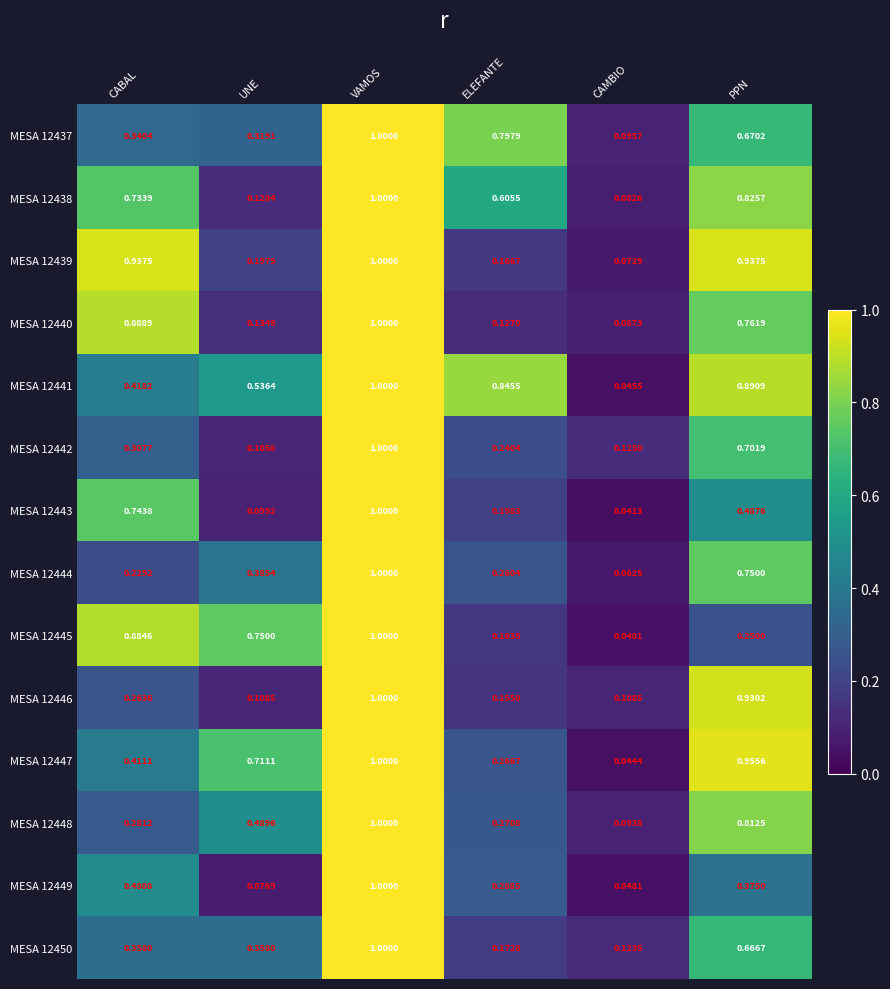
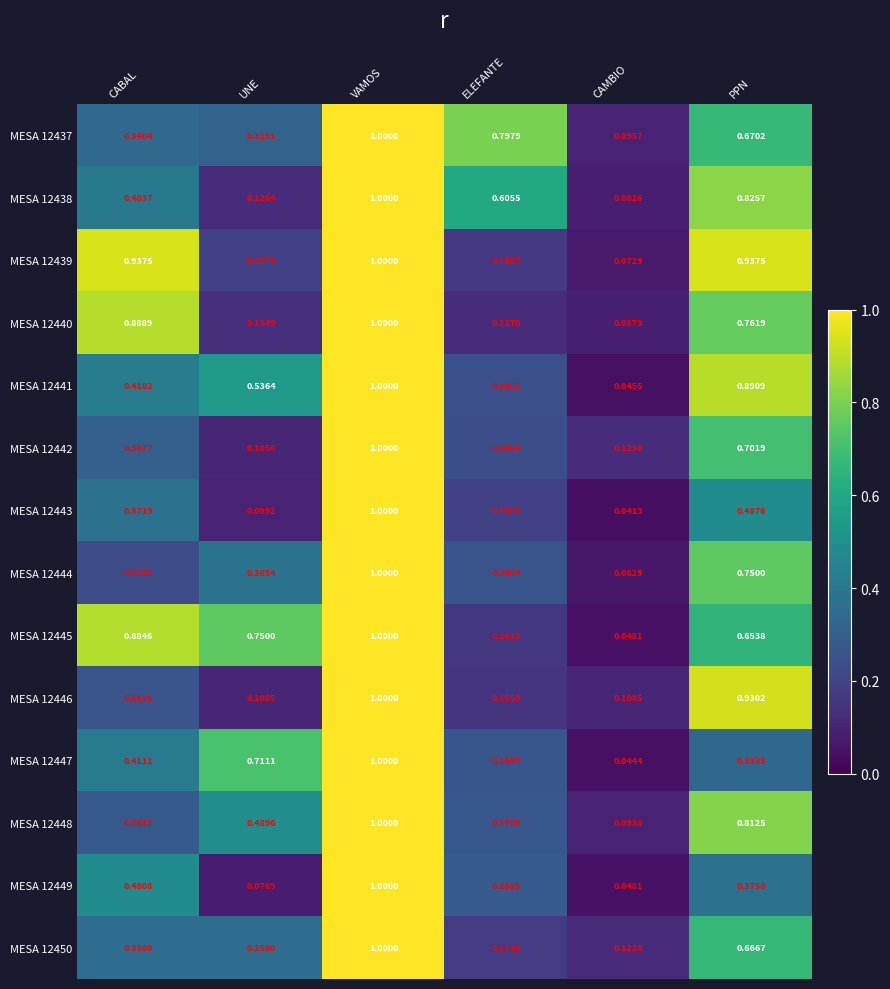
  {
    "MESA 12437": {
      "CABAL": 0.3404,
      "UNE": 0.3191,
      "VAMOS": 1.0000,
      "ELEFANTE": 0.7979,
      "CAMBIO": 0.0957,
      "PPN": 0.6702
    },
    "MESA 12438": {
-     "CABAL": 0.7339,
+     "CABAL": 0.4037,
      "UNE": 0.1284,
      "VAMOS": 1.0000,
      "ELEFANTE": 0.6055,
      "CAMBIO": 0.0826,
      "PPN": 0.8257
    },
    "MESA 12439": {
      "CABAL": 0.9375,
      "UNE": 0.1979,
      "VAMOS": 1.0000,
      "ELEFANTE": 0.1667,
      "CAMBIO": 0.0729,
      "PPN": 0.9375
    },
    "MESA 12440": {
      "CABAL": 0.8889,
      "UNE": 0.1349,
      "VAMOS": 1.0000,
      "ELEFANTE": 0.1270,
      "CAMBIO": 0.0873,
      "PPN": 0.7619
    },
    "MESA 12441": {
      "CABAL": 0.4182,
      "UNE": 0.5364,
      "VAMOS": 1.0000,
-     "ELEFANTE": 0.8455,
+     "ELEFANTE": 0.2455,
      "CAMBIO": 0.0455,
      "PPN": 0.8909
    },
    "MESA 12442": {
      "CABAL": 0.3077,
      "UNE": 0.1058,
      "VAMOS": 1.0000,
      "ELEFANTE": 0.2404,
      "CAMBIO": 0.1250,
      "PPN": 0.7019
    },
    "MESA 12443": {
-     "CABAL": 0.7438,
+     "CABAL": 0.3719,
      "UNE": 0.0992,
      "VAMOS": 1.0000,
      "ELEFANTE": 0.1983,
      "CAMBIO": 0.0413,
      "PPN": 0.4876
    },
    "MESA 12444": {
      "CABAL": 0.2292,
      "UNE": 0.3854,
      "VAMOS": 1.0000,
      "ELEFANTE": 0.2604,
      "CAMBIO": 0.0625,
      "PPN": 0.7500
    },
    "MESA 12445": {
      "CABAL": 0.8846,
      "UNE": 0.7500,
      "VAMOS": 1.0000,
      "ELEFANTE": 0.1635,
      "CAMBIO": 0.0481,
-     "PPN": 0.2500
+     "PPN": 0.6538
    },
    "MESA 12446": {
      "CABAL": 0.2636,
      "UNE": 0.1085,
      "VAMOS": 1.0000,
      "ELEFANTE": 0.1550,
      "CAMBIO": 0.1085,
      "PPN": 0.9302
    },
    "MESA 12447": {
      "CABAL": 0.4111,
      "UNE": 0.7111,
      "VAMOS": 1.0000,
      "ELEFANTE": 0.2667,
      "CAMBIO": 0.0444,
-     "PPN": 0.9556
+     "PPN": 0.3333
    },
    "MESA 12448": {
      "CABAL": 0.2812,
      "UNE": 0.4896,
      "VAMOS": 1.0000,
      "ELEFANTE": 0.2708,
      "CAMBIO": 0.0938,
      "PPN": 0.8125
    },
    "MESA 12449": {
      "CABAL": 0.4808,
      "UNE": 0.0769,
      "VAMOS": 1.0000,
      "ELEFANTE": 0.2885,
      "CAMBIO": 0.0481,
      "PPN": 0.3750
    },
    "MESA 12450": {
      "CABAL": 0.3580,
      "UNE": 0.3580,
      "VAMOS": 1.0000,
      "ELEFANTE": 0.1728,
      "CAMBIO": 0.1235,
      "PPN": 0.6667
    }
  }
